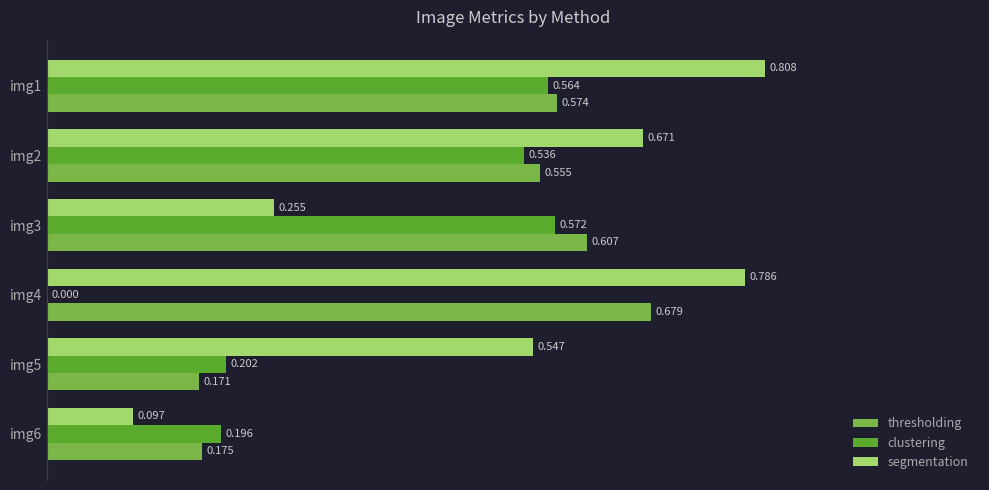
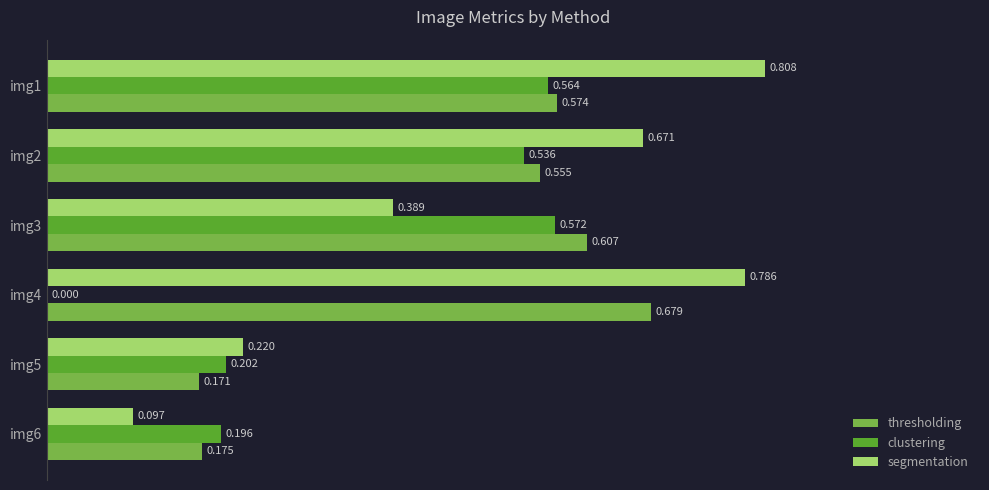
  {
    "segmentation": {
      "img1": 0.808,
      "img2": 0.671,
-     "img3": 0.255,
+     "img3": 0.389,
      "img4": 0.786,
-     "img5": 0.547,
+     "img5": 0.220,
      "img6": 0.097
    }
  }
